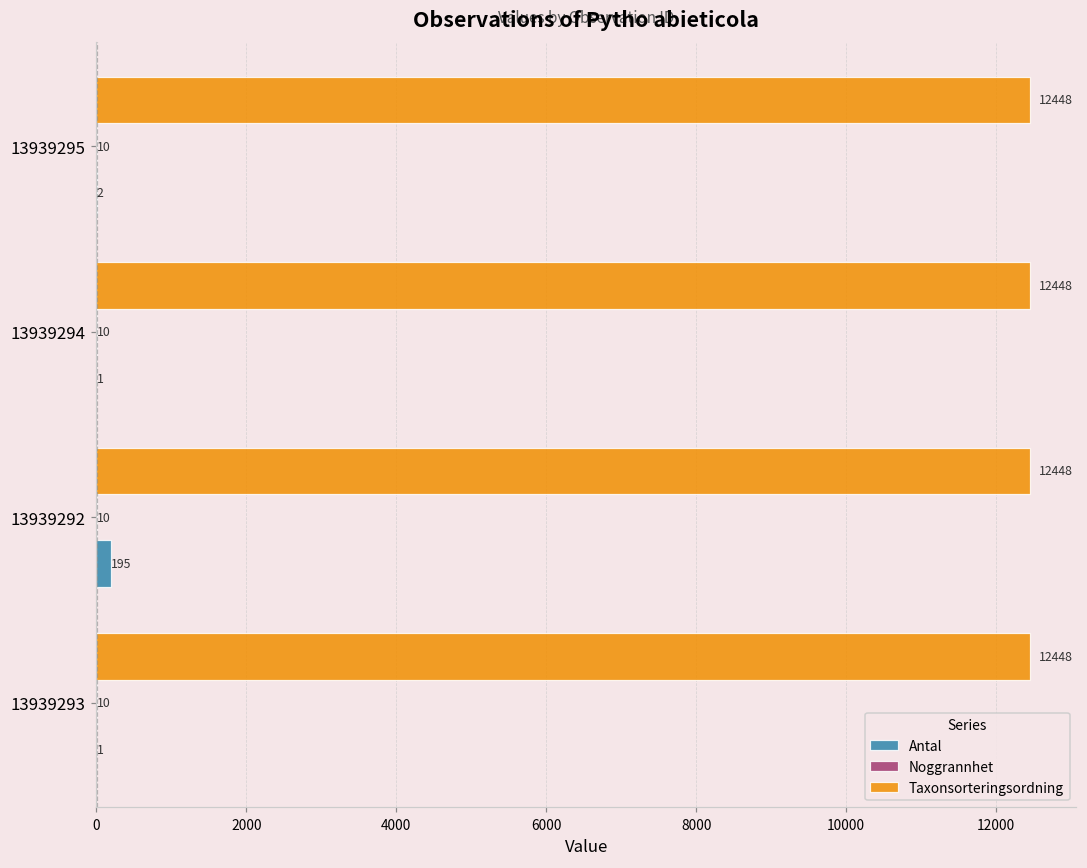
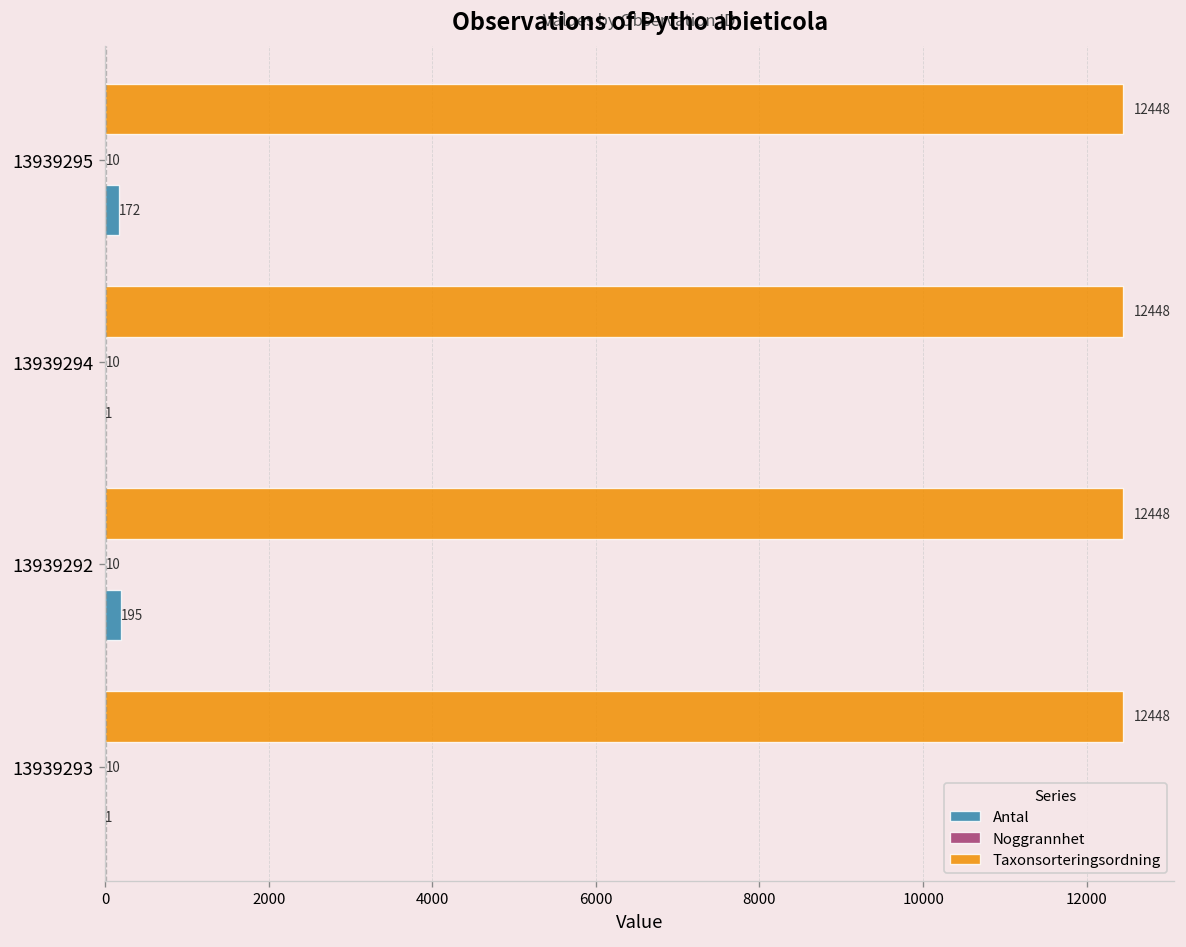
  {
    "Antal": {
-     "13939295": 2,
+     "13939295": 172,
      "13939294": 1,
      "13939292": 195,
      "13939293": 1
    },
    "Noggrannhet": {
      "13939295": 10,
      "13939294": 10,
      "13939292": 10,
      "13939293": 10
    },
    "Taxonsorteringsordning": {
      "13939295": 12448,
      "13939294": 12448,
      "13939292": 12448,
      "13939293": 12448
    }
  }
